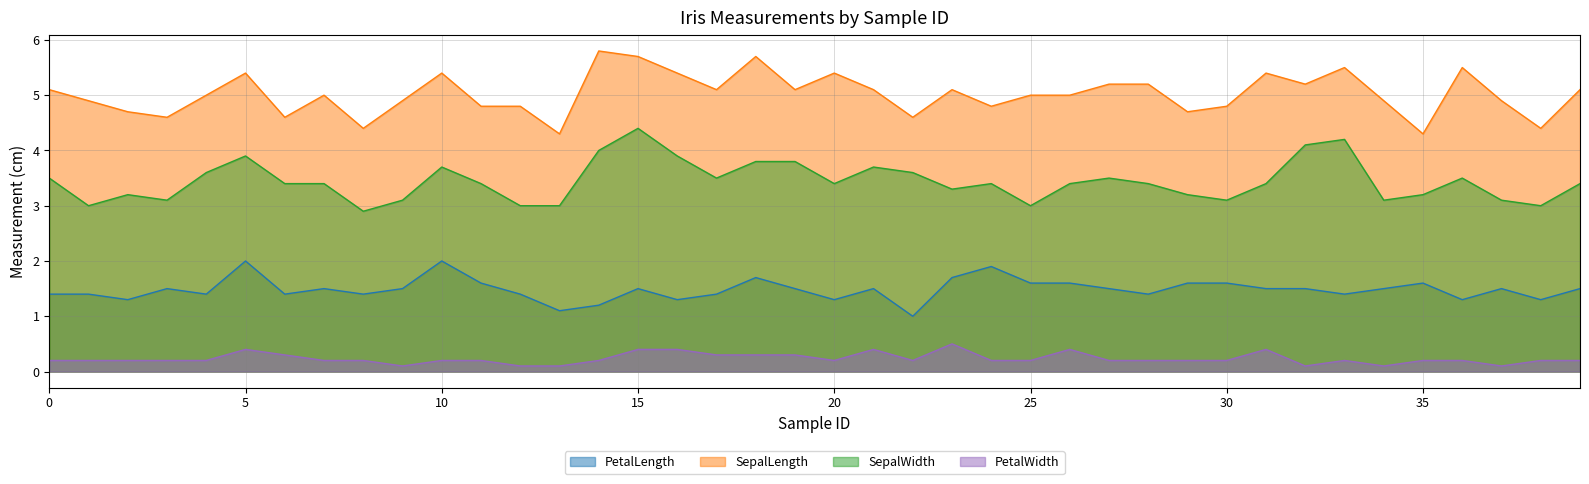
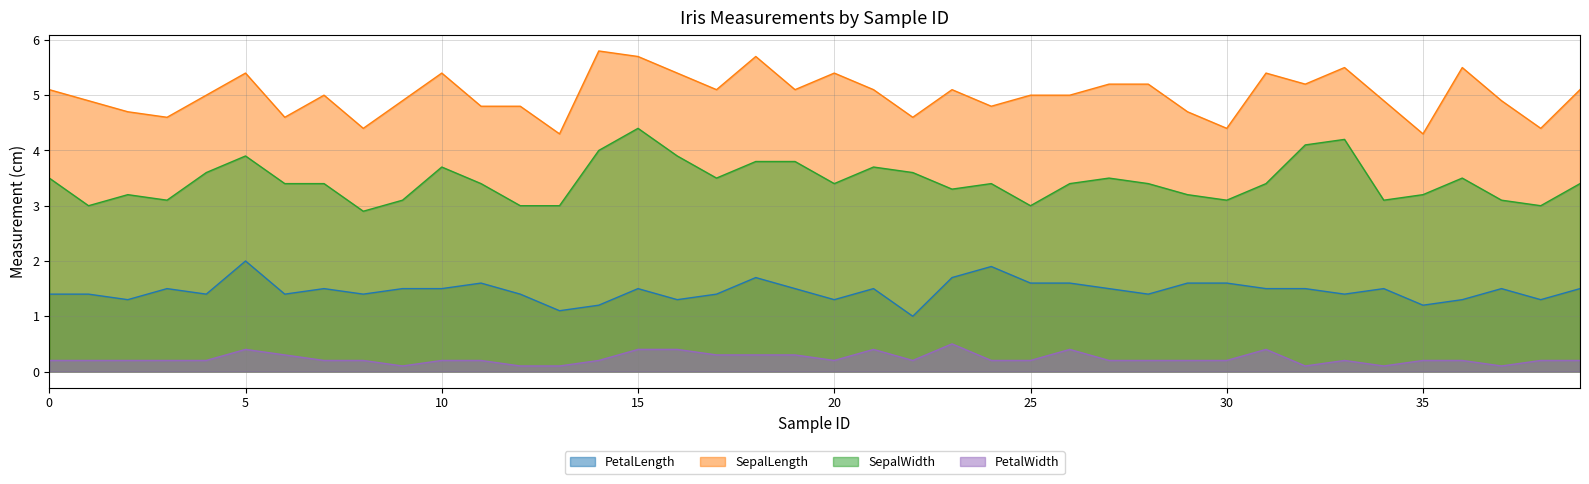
  {
    "PetalLength": {
      "0": 1.4,
      "5": 2.0,
-     "10": 2.0,
+     "10": 1.5,
      "15": 1.5,
      "20": 1.3,
      "25": 1.6,
      "30": 1.6,
-     "35": 1.6
+     "35": 1.2
    },
    "SepalLength": {
      "0": 5.1,
      "5": 5.4,
      "10": 5.4,
      "15": 5.7,
      "20": 5.4,
      "25": 5.0,
-     "30": 4.8,
+     "30": 4.4,
      "35": 4.3
    },
    "SepalWidth": {
      "0": 3.5,
      "5": 3.9,
      "10": 3.7,
      "15": 4.4,
      "20": 3.4,
      "25": 3.0,
      "30": 3.1,
      "35": 3.2
    },
    "PetalWidth": {
      "0": 0.2,
      "5": 0.4,
      "10": 0.2,
      "15": 0.4,
      "20": 0.2,
      "25": 0.2,
      "30": 0.2,
      "35": 0.2
    }
  }
